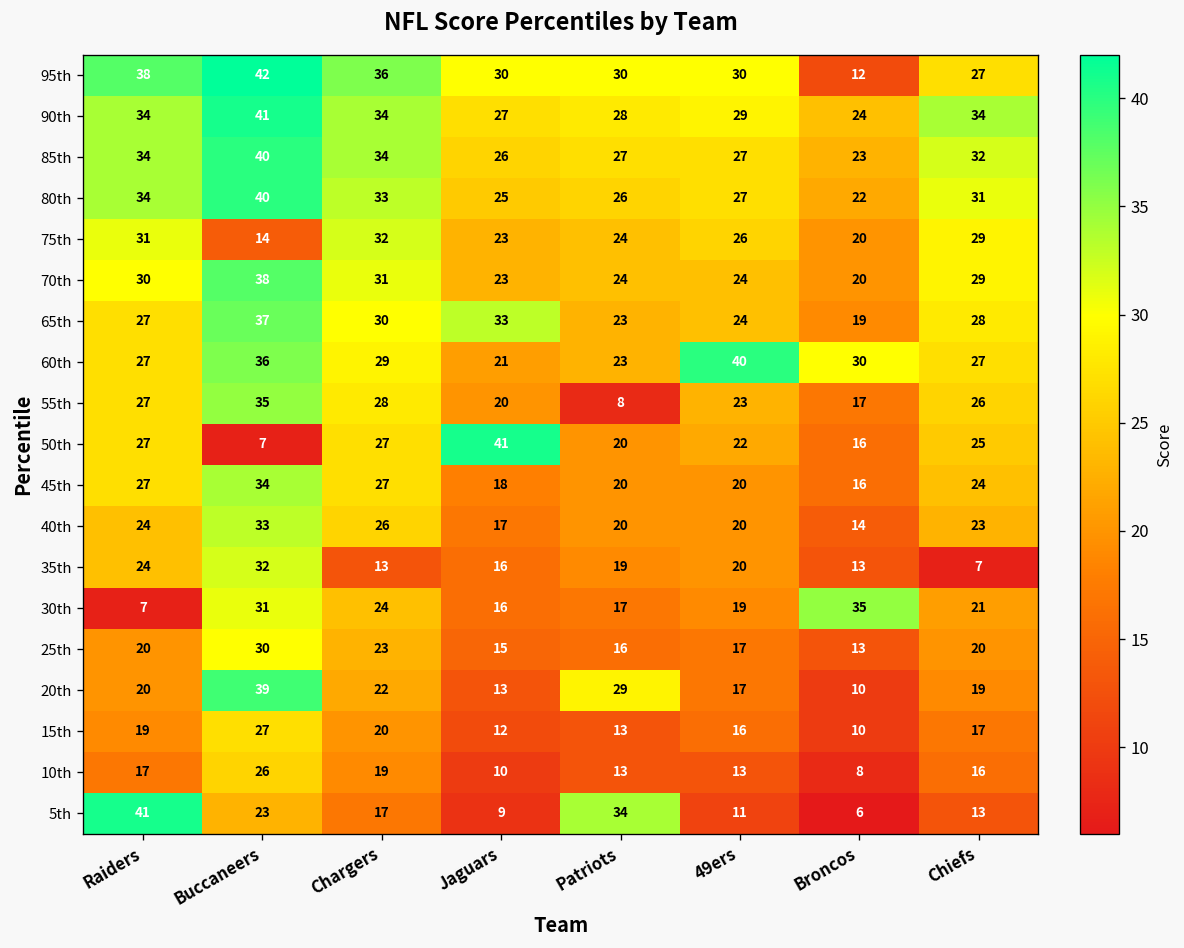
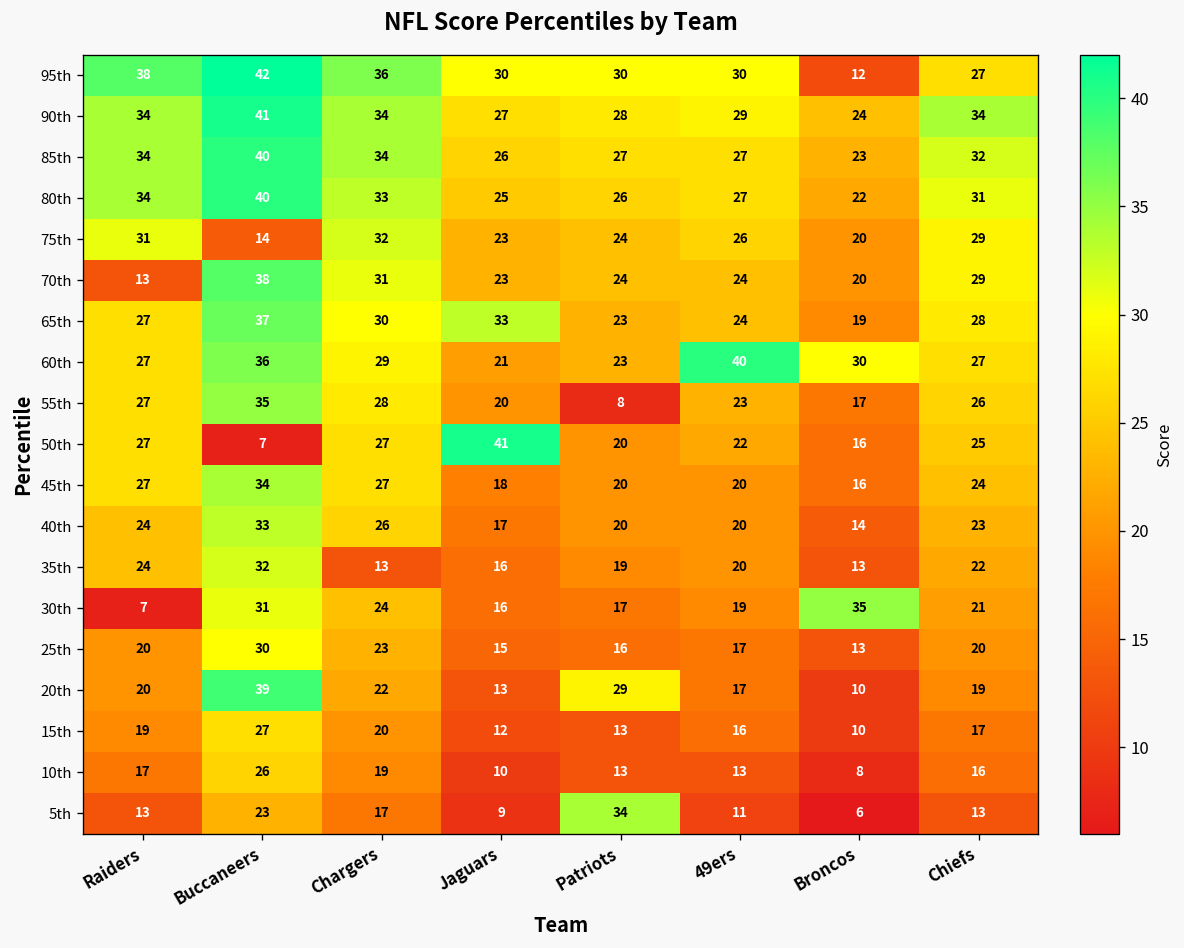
  {
    "95th": {
      "Raiders": 38,
      "Buccaneers": 42,
      "Chargers": 36,
      "Jaguars": 30,
      "Patriots": 30,
      "49ers": 30,
      "Broncos": 12,
      "Chiefs": 27
    },
    "90th": {
      "Raiders": 34,
      "Buccaneers": 41,
      "Chargers": 34,
      "Jaguars": 27,
      "Patriots": 28,
      "49ers": 29,
      "Broncos": 24,
      "Chiefs": 34
    },
    "85th": {
      "Raiders": 34,
      "Buccaneers": 40,
      "Chargers": 34,
      "Jaguars": 26,
      "Patriots": 27,
      "49ers": 27,
      "Broncos": 23,
      "Chiefs": 32
    },
    "80th": {
      "Raiders": 34,
      "Buccaneers": 40,
      "Chargers": 33,
      "Jaguars": 25,
      "Patriots": 26,
      "49ers": 27,
      "Broncos": 22,
      "Chiefs": 31
    },
    "75th": {
      "Raiders": 31,
      "Buccaneers": 14,
      "Chargers": 32,
      "Jaguars": 23,
      "Patriots": 24,
      "49ers": 26,
      "Broncos": 20,
      "Chiefs": 29
    },
    "70th": {
-     "Raiders": 30,
+     "Raiders": 13,
      "Buccaneers": 38,
      "Chargers": 31,
      "Jaguars": 23,
      "Patriots": 24,
      "49ers": 24,
      "Broncos": 20,
      "Chiefs": 29
    },
    "65th": {
      "Raiders": 27,
      "Buccaneers": 37,
      "Chargers": 30,
      "Jaguars": 33,
      "Patriots": 23,
      "49ers": 24,
      "Broncos": 19,
      "Chiefs": 28
    },
    "60th": {
      "Raiders": 27,
      "Buccaneers": 36,
      "Chargers": 29,
      "Jaguars": 21,
      "Patriots": 23,
      "49ers": 40,
      "Broncos": 30,
      "Chiefs": 27
    },
    "55th": {
      "Raiders": 27,
      "Buccaneers": 35,
      "Chargers": 28,
      "Jaguars": 20,
      "Patriots": 8,
      "49ers": 23,
      "Broncos": 17,
      "Chiefs": 26
    },
    "50th": {
      "Raiders": 27,
      "Buccaneers": 7,
      "Chargers": 27,
      "Jaguars": 41,
      "Patriots": 20,
      "49ers": 22,
      "Broncos": 16,
      "Chiefs": 25
    },
    "45th": {
      "Raiders": 27,
      "Buccaneers": 34,
      "Chargers": 27,
      "Jaguars": 18,
      "Patriots": 20,
      "49ers": 20,
      "Broncos": 16,
      "Chiefs": 24
    },
    "40th": {
      "Raiders": 24,
      "Buccaneers": 33,
      "Chargers": 26,
      "Jaguars": 17,
      "Patriots": 20,
      "49ers": 20,
      "Broncos": 14,
      "Chiefs": 23
    },
    "35th": {
      "Raiders": 24,
      "Buccaneers": 32,
      "Chargers": 13,
      "Jaguars": 16,
      "Patriots": 19,
      "49ers": 20,
      "Broncos": 13,
-     "Chiefs": 7
+     "Chiefs": 22
    },
    "30th": {
      "Raiders": 7,
      "Buccaneers": 31,
      "Chargers": 24,
      "Jaguars": 16,
      "Patriots": 17,
      "49ers": 19,
      "Broncos": 35,
      "Chiefs": 21
    },
    "25th": {
      "Raiders": 20,
      "Buccaneers": 30,
      "Chargers": 23,
      "Jaguars": 15,
      "Patriots": 16,
      "49ers": 17,
      "Broncos": 13,
      "Chiefs": 20
    },
    "20th": {
      "Raiders": 20,
      "Buccaneers": 39,
      "Chargers": 22,
      "Jaguars": 13,
      "Patriots": 29,
      "49ers": 17,
      "Broncos": 10,
      "Chiefs": 19
    },
    "15th": {
      "Raiders": 19,
      "Buccaneers": 27,
      "Chargers": 20,
      "Jaguars": 12,
      "Patriots": 13,
      "49ers": 16,
      "Broncos": 10,
      "Chiefs": 17
    },
    "10th": {
      "Raiders": 17,
      "Buccaneers": 26,
      "Chargers": 19,
      "Jaguars": 10,
      "Patriots": 13,
      "49ers": 13,
      "Broncos": 8,
      "Chiefs": 16
    },
    "5th": {
-     "Raiders": 41,
+     "Raiders": 13,
      "Buccaneers": 23,
      "Chargers": 17,
      "Jaguars": 9,
      "Patriots": 34,
      "49ers": 11,
      "Broncos": 6,
      "Chiefs": 13
    }
  }
